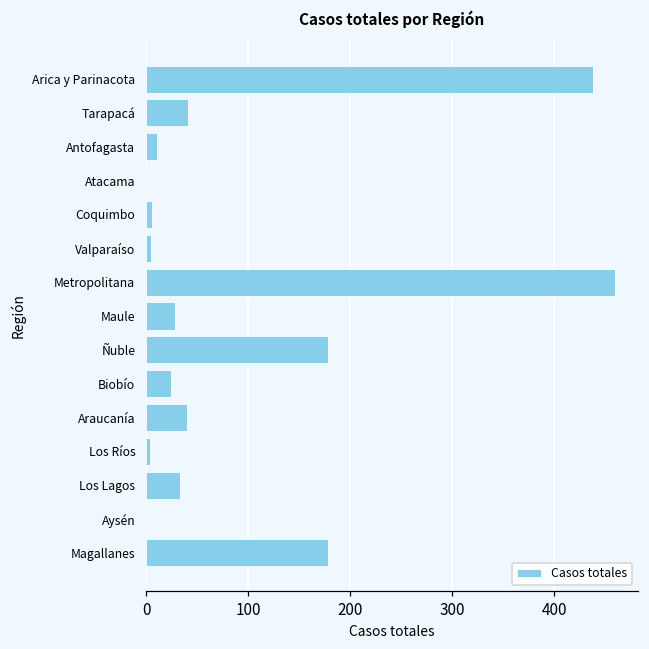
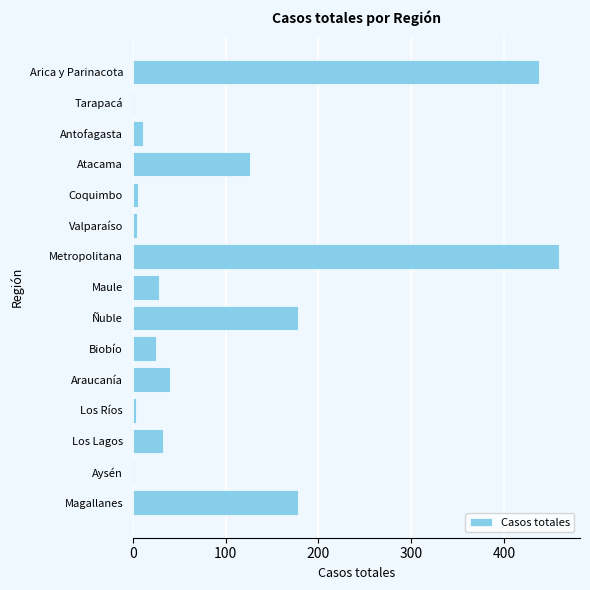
  {
    "Arica y Parinacota": 440,
-   "Tarapacá": 40,
+   "Tarapacá": 0,
    "Antofagasta": 10,
-   "Atacama": 0,
+   "Atacama": 130,
    "Coquimbo": 10,
    "Valparaíso": 0,
    "Metropolitana": 460,
    "Maule": 30,
    "Ñuble": 180,
    "Biobío": 20,
    "Araucanía": 40,
    "Los Ríos": 0,
    "Los Lagos": 30,
    "Magallanes": 180
  }
